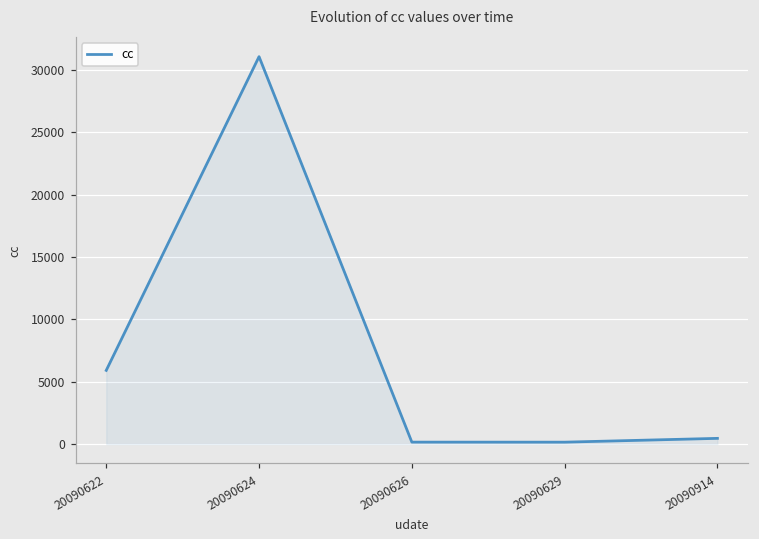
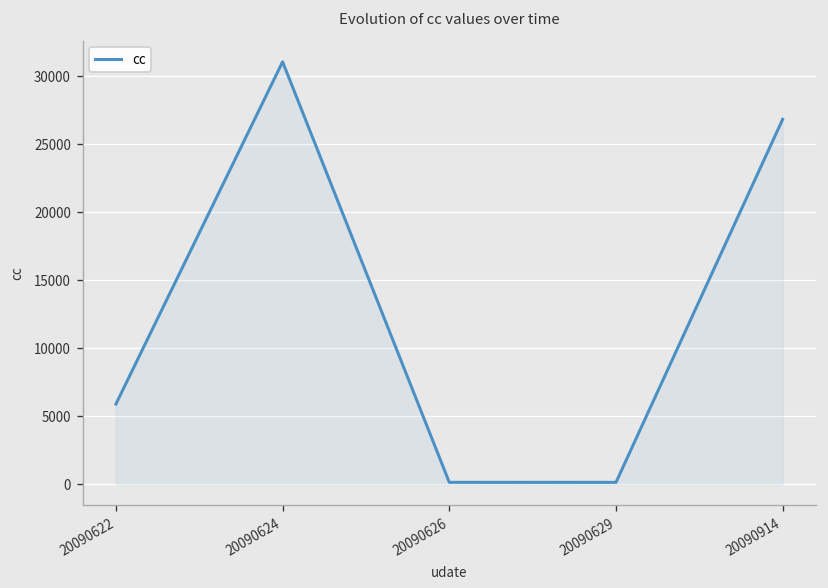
  {
    "20090622": 5900,
    "20090624": 31100,
    "20090626": 200,
    "20090629": 100,
-   "20090914": 500
+   "20090914": 26800
  }
